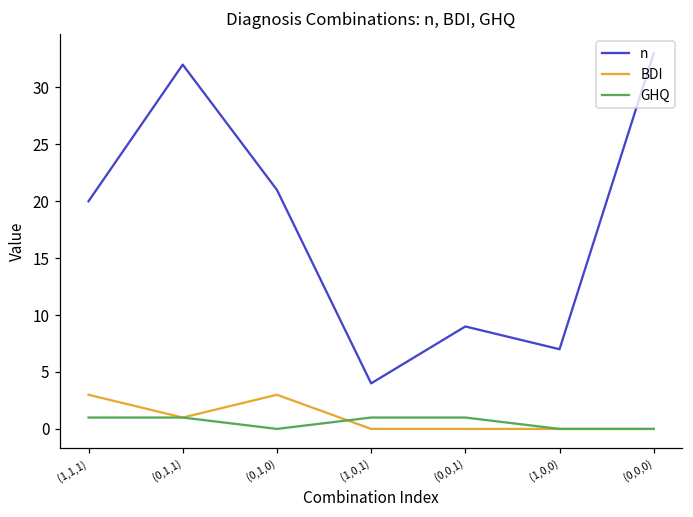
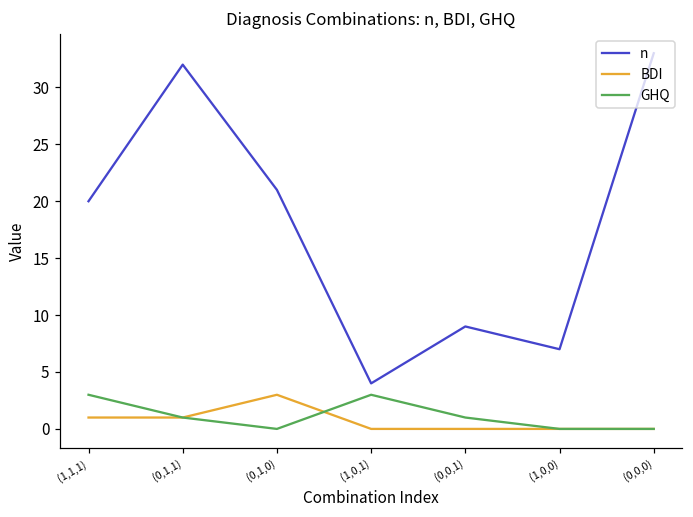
  {
    "n": {
      "(1,1,1)": 20,
      "(0,1,1)": 32,
      "(0,1,0)": 21,
      "(1,0,1)": 4,
      "(0,0,1)": 9,
      "(1,0,0)": 7
    },
    "BDI": {
-     "(1,1,1)": 3,
+     "(1,1,1)": 1,
      "(0,1,0)": 3,
      "(1,0,1)": 0,
      "(0,0,1)": 0
    },
    "GHQ": {
-     "(1,1,1)": 1,
+     "(1,1,1)": 3,
      "(0,1,0)": 0,
-     "(1,0,1)": 1,
+     "(1,0,1)": 3,
      "(0,0,1)": 1
    }
  }
